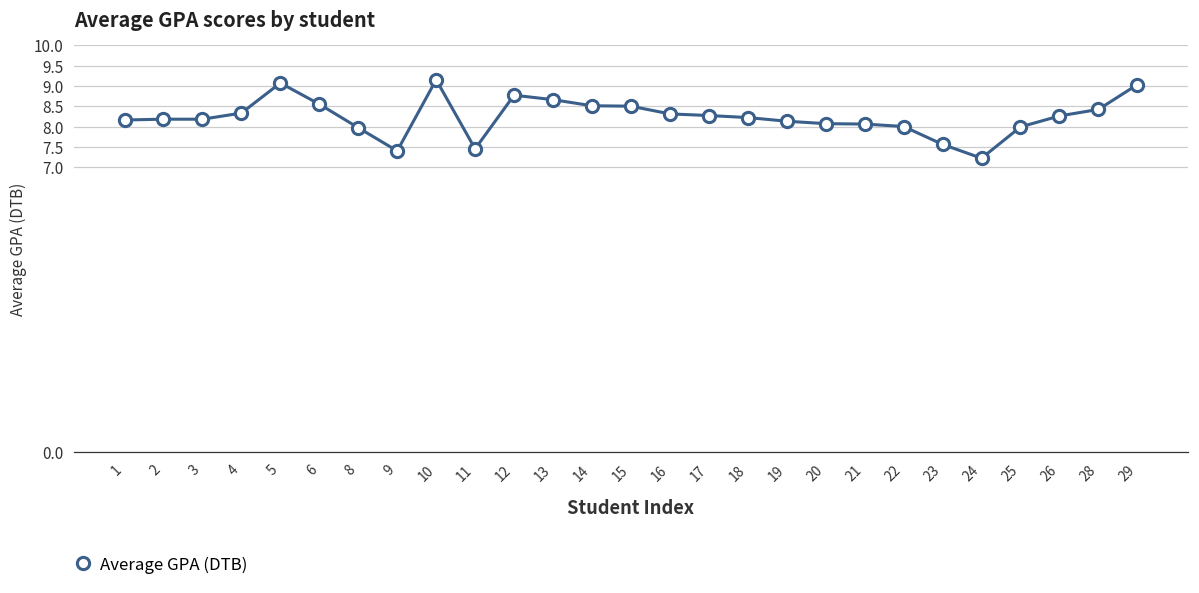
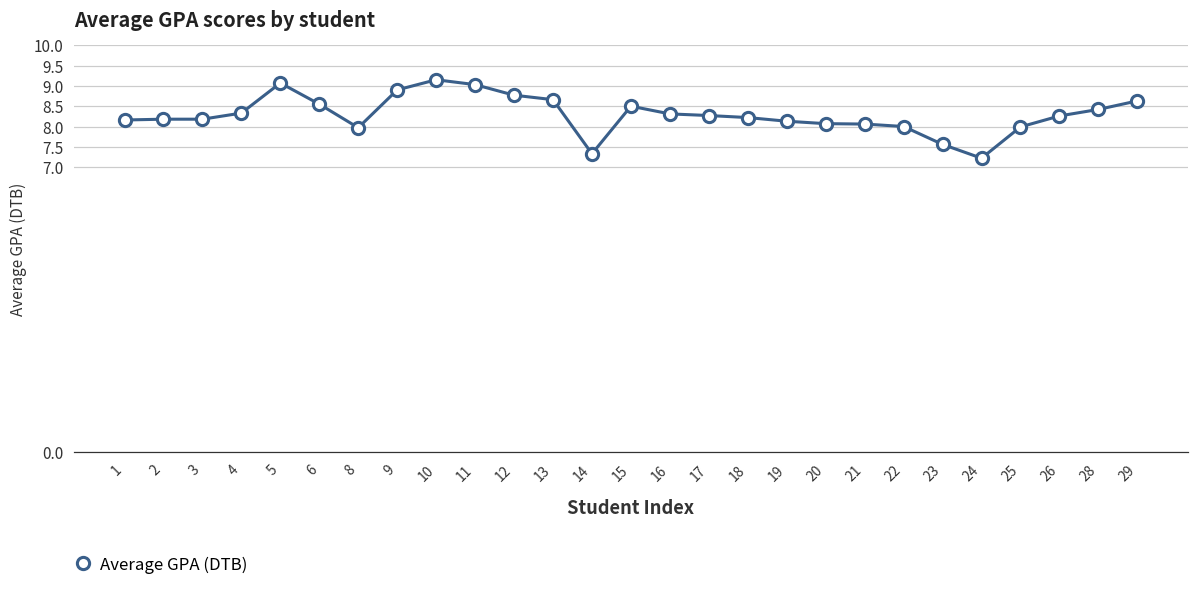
  {
    "1": 8.2,
    "2": 8.2,
    "3": 8.2,
    "4": 8.3,
    "5": 9.1,
    "6": 8.6,
    "8": 8.0,
-   "9": 7.4,
+   "9": 8.9,
    "10": 9.2,
-   "11": 7.5,
+   "11": 9.0,
    "12": 8.8,
    "13": 8.7,
-   "14": 8.5,
+   "14": 7.3,
    "15": 8.5,
    "16": 8.3,
    "17": 8.3,
    "18": 8.2,
    "19": 8.1,
    "20": 8.1,
    "21": 8.1,
    "22": 8.0,
    "23": 7.6,
    "24": 7.2,
    "25": 8.0,
    "26": 8.3,
    "28": 8.4,
-   "29": 9.0
+   "29": 8.6
  }
